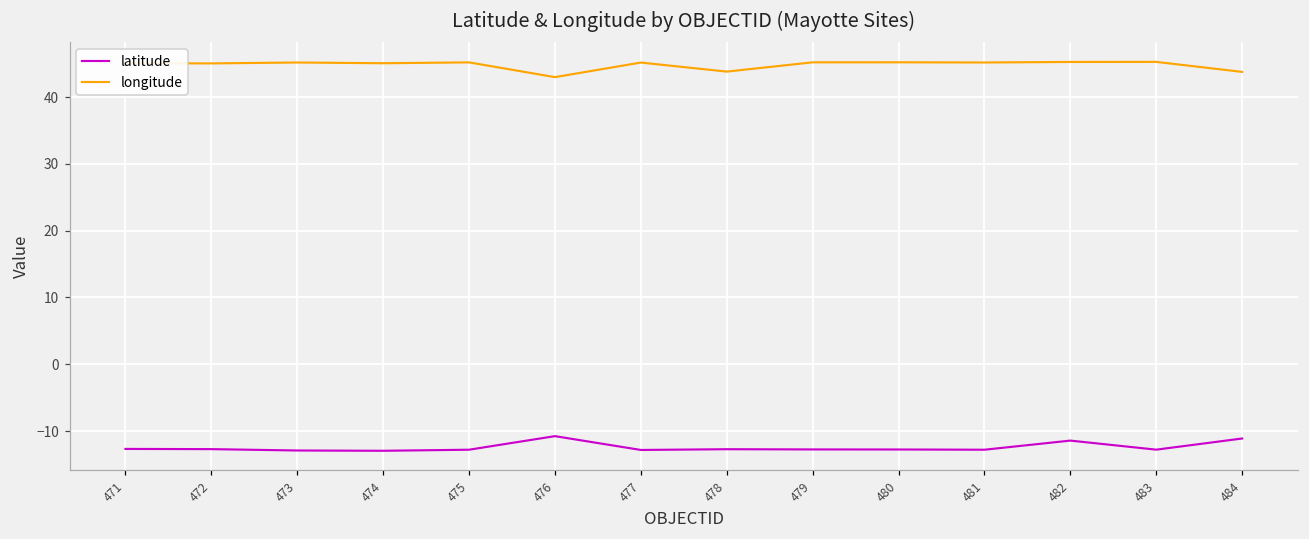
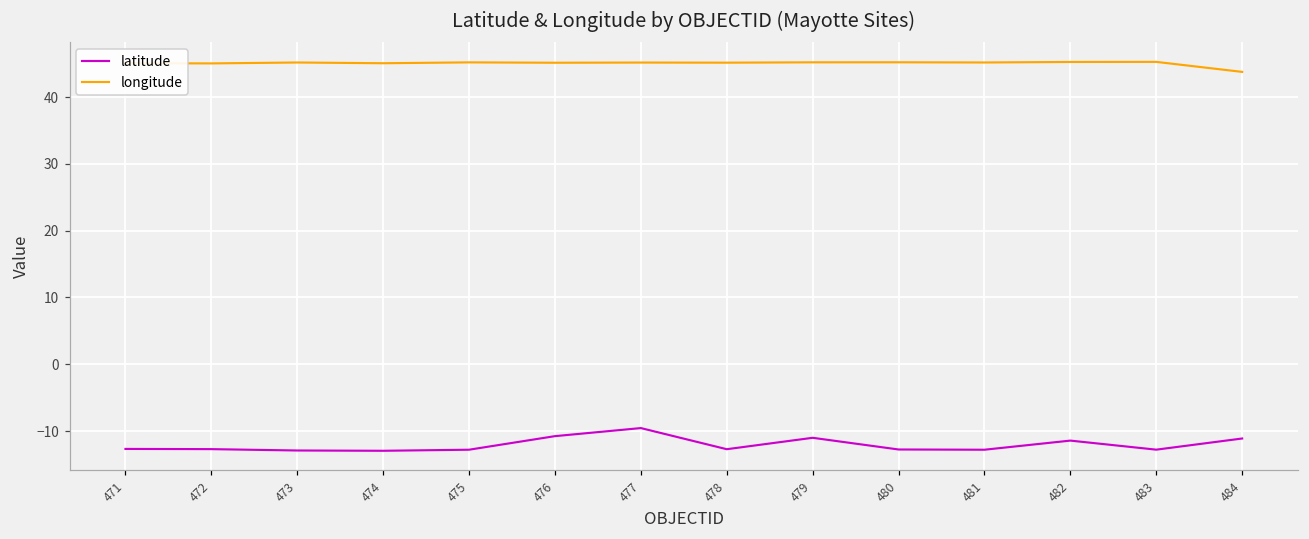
  {
    "latitude": {
      "471": -13,
      "472": -13,
      "473": -13,
      "474": -13,
      "475": -13,
      "476": -11,
-     "477": -13,
+     "477": -10,
      "478": -13,
-     "479": -13,
+     "479": -11,
      "480": -13,
      "481": -13,
      "482": -11,
      "483": -13,
      "484": -11
    },
    "longitude": {
      "472": 45,
      "473": 45,
      "474": 45,
      "475": 45,
-     "476": 43,
+     "476": 45,
      "477": 45,
-     "478": 44,
+     "478": 45,
      "479": 45,
      "480": 45,
      "481": 45,
      "482": 45,
      "483": 45,
      "484": 44
    }
  }
